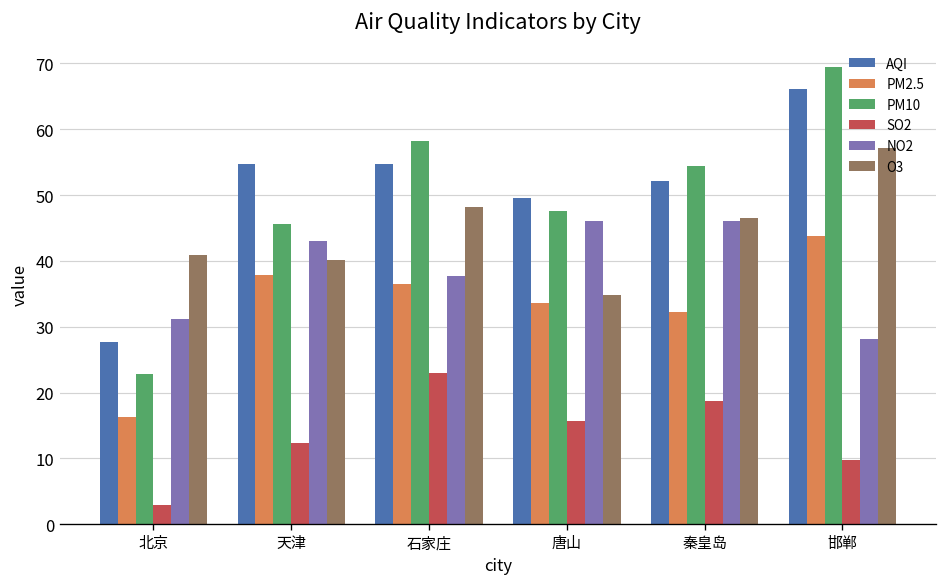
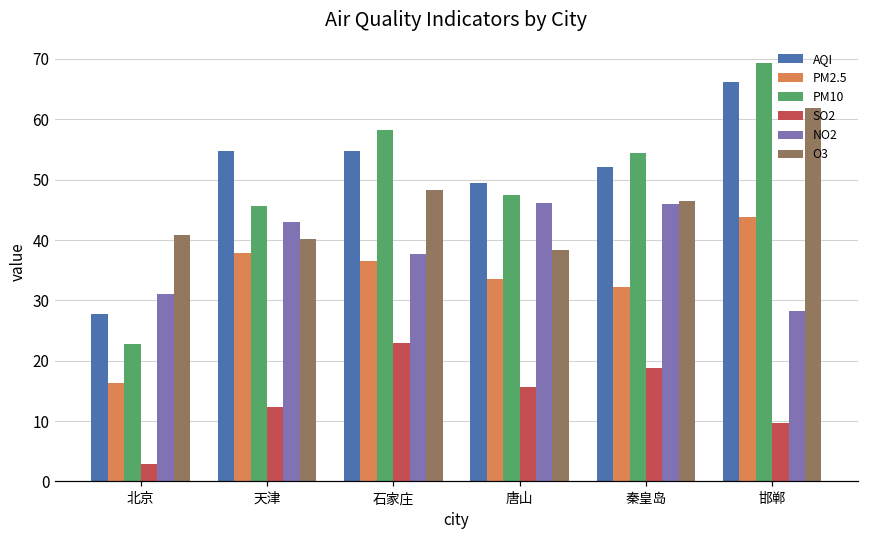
  {
    "PM10": {
      "北京": 23,
      "天津": 46,
      "石家庄": 58,
      "唐山": 48,
      "秦皇岛": 54,
      "邯郸": 69
    },
    "O3": {
      "北京": 41,
      "天津": 40,
      "石家庄": 48,
-     "唐山": 35,
+     "唐山": 38,
      "秦皇岛": 47,
-     "邯郸": 57
+     "邯郸": 62
    }
  }
